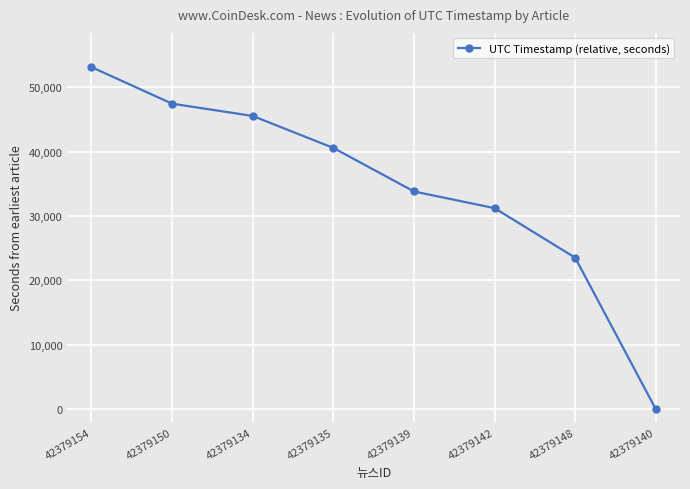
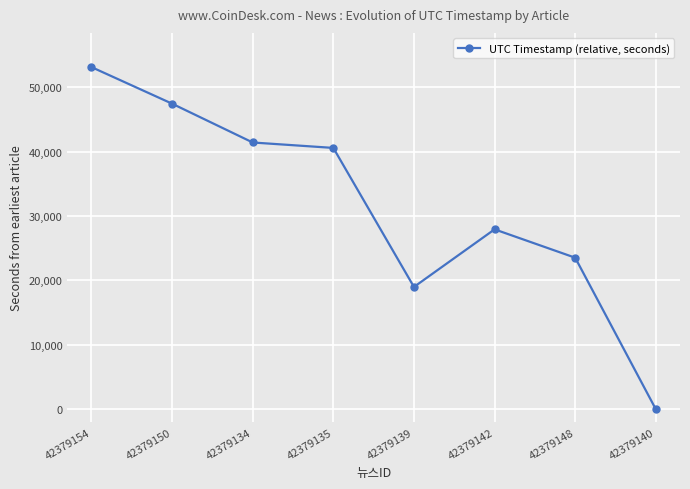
  {
    "42379154": "53,000",
    "42379150": "47,000",
-   "42379134": "46,000",
+   "42379134": "41,000",
    "42379135": "41,000",
-   "42379139": "34,000",
-   "42379142": "31,000",
+   "42379139": "19,000",
+   "42379142": "28,000",
    "42379148": "24,000",
    "42379140": "0"
  }
